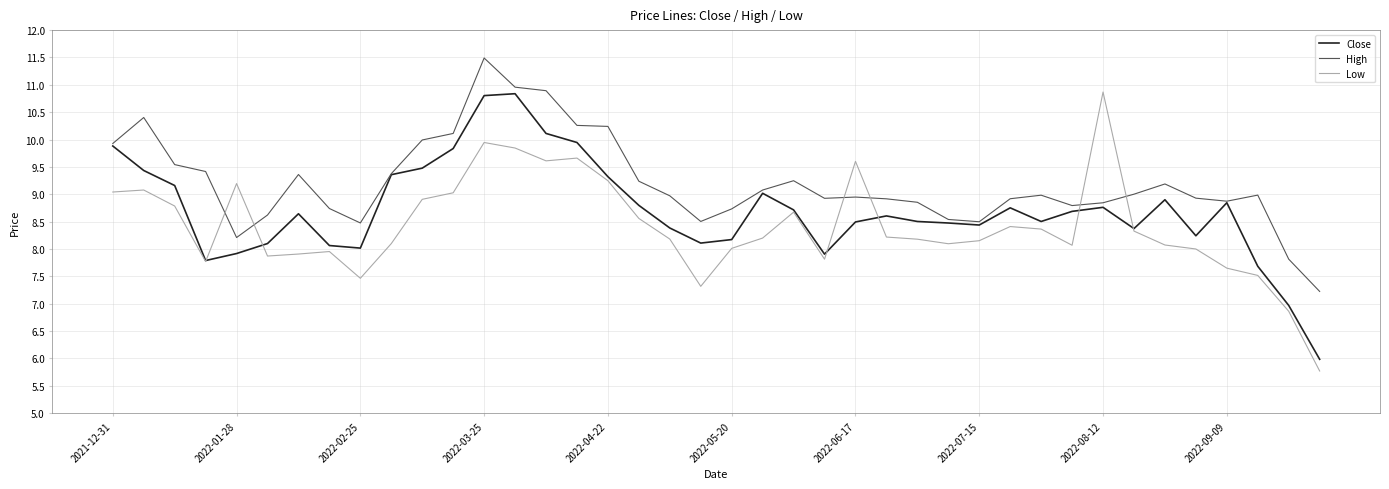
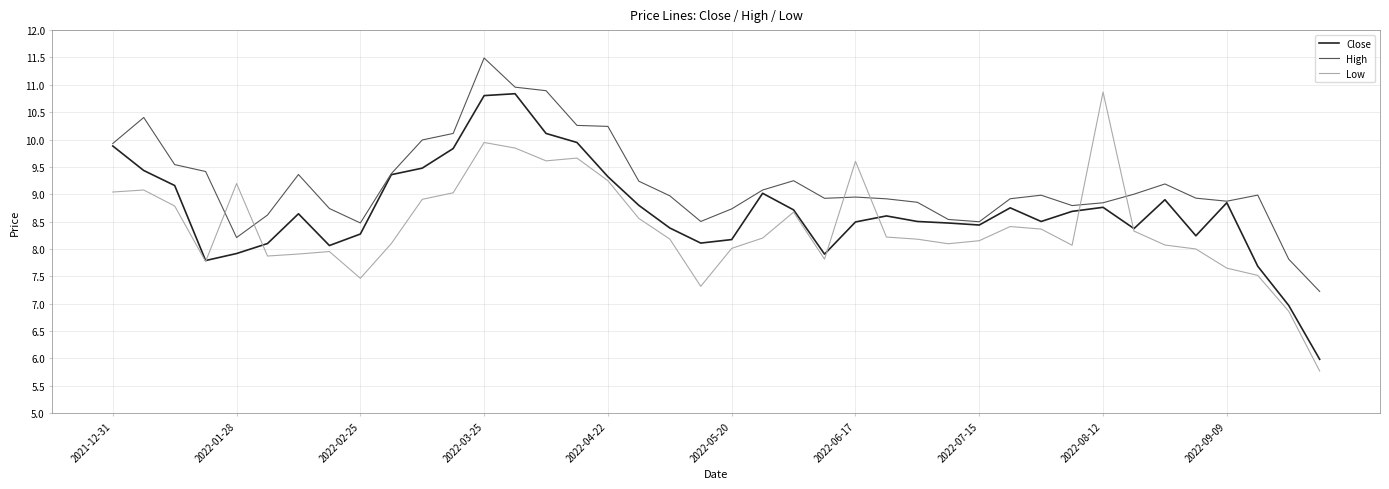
  {
    "Close": {
      "2022-01-28": 7.9,
-     "2022-02-25": 8.0,
+     "2022-02-25": 8.3,
      "2022-03-25": 10.8,
      "2022-04-22": 9.3,
      "2022-05-20": 8.2,
      "2022-06-17": 8.5,
      "2022-07-15": 8.4,
      "2022-08-12": 8.8
    },
    "High": {
      "2022-01-28": 8.2,
      "2022-02-25": 8.5,
      "2022-03-25": 11.5,
      "2022-04-22": 10.2,
      "2022-05-20": 8.7,
      "2022-06-17": 8.9,
      "2022-07-15": 8.5,
      "2022-08-12": 8.8
    },
    "Low": {
      "2021-12-31": 9.0,
      "2022-01-28": 9.2,
      "2022-02-25": 7.5,
      "2022-03-25": 9.9,
      "2022-04-22": 9.2,
      "2022-05-20": 8.0,
      "2022-06-17": 9.6,
      "2022-07-15": 8.2,
      "2022-08-12": 10.9,
      "2022-09-09": 7.6
    }
  }
